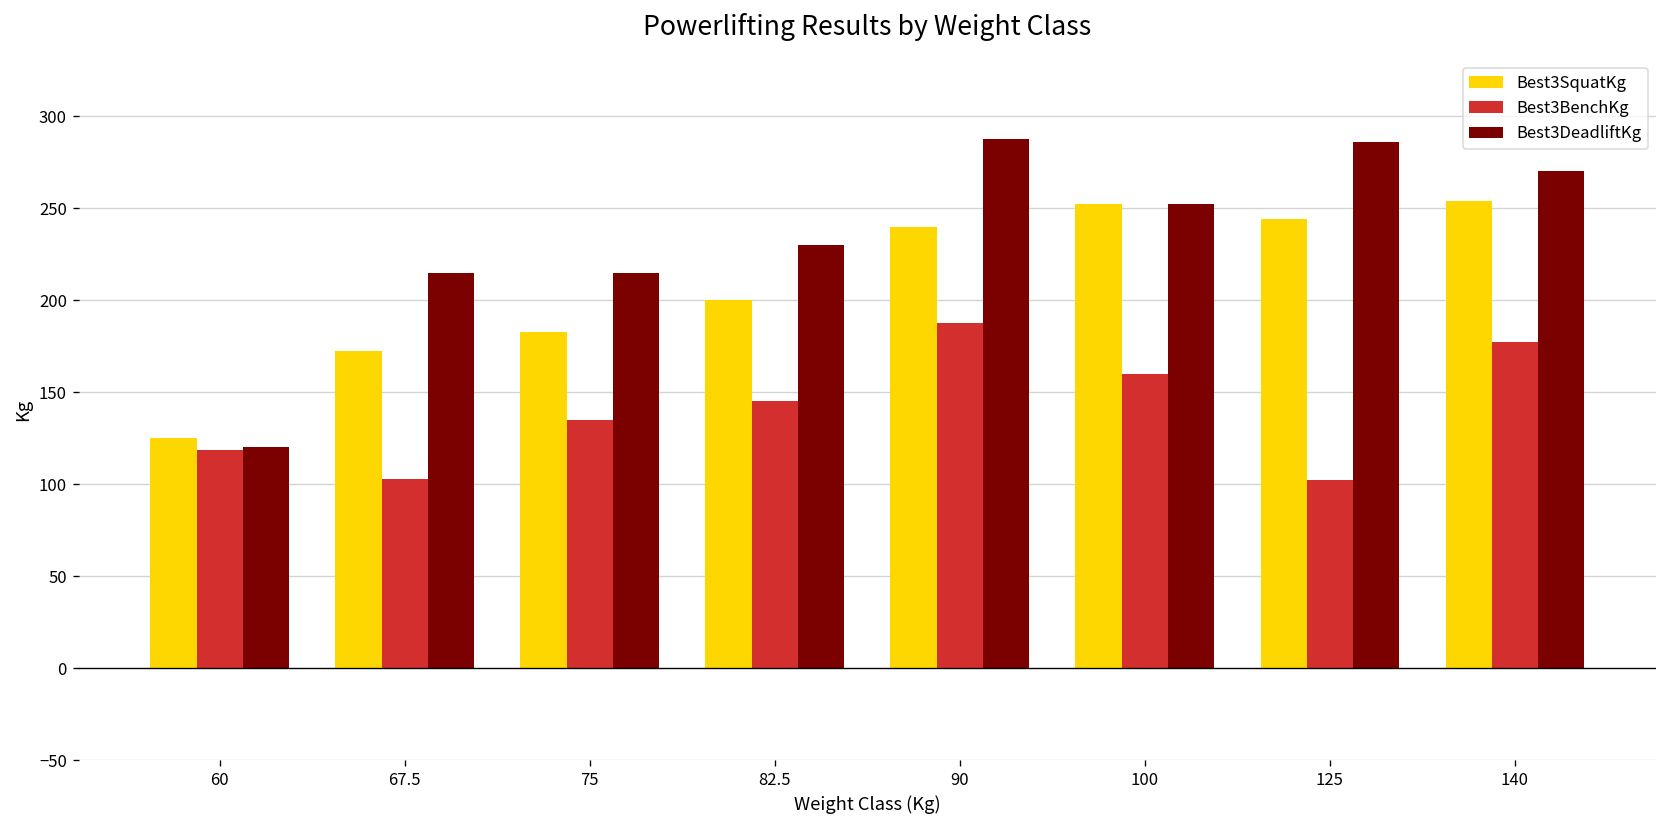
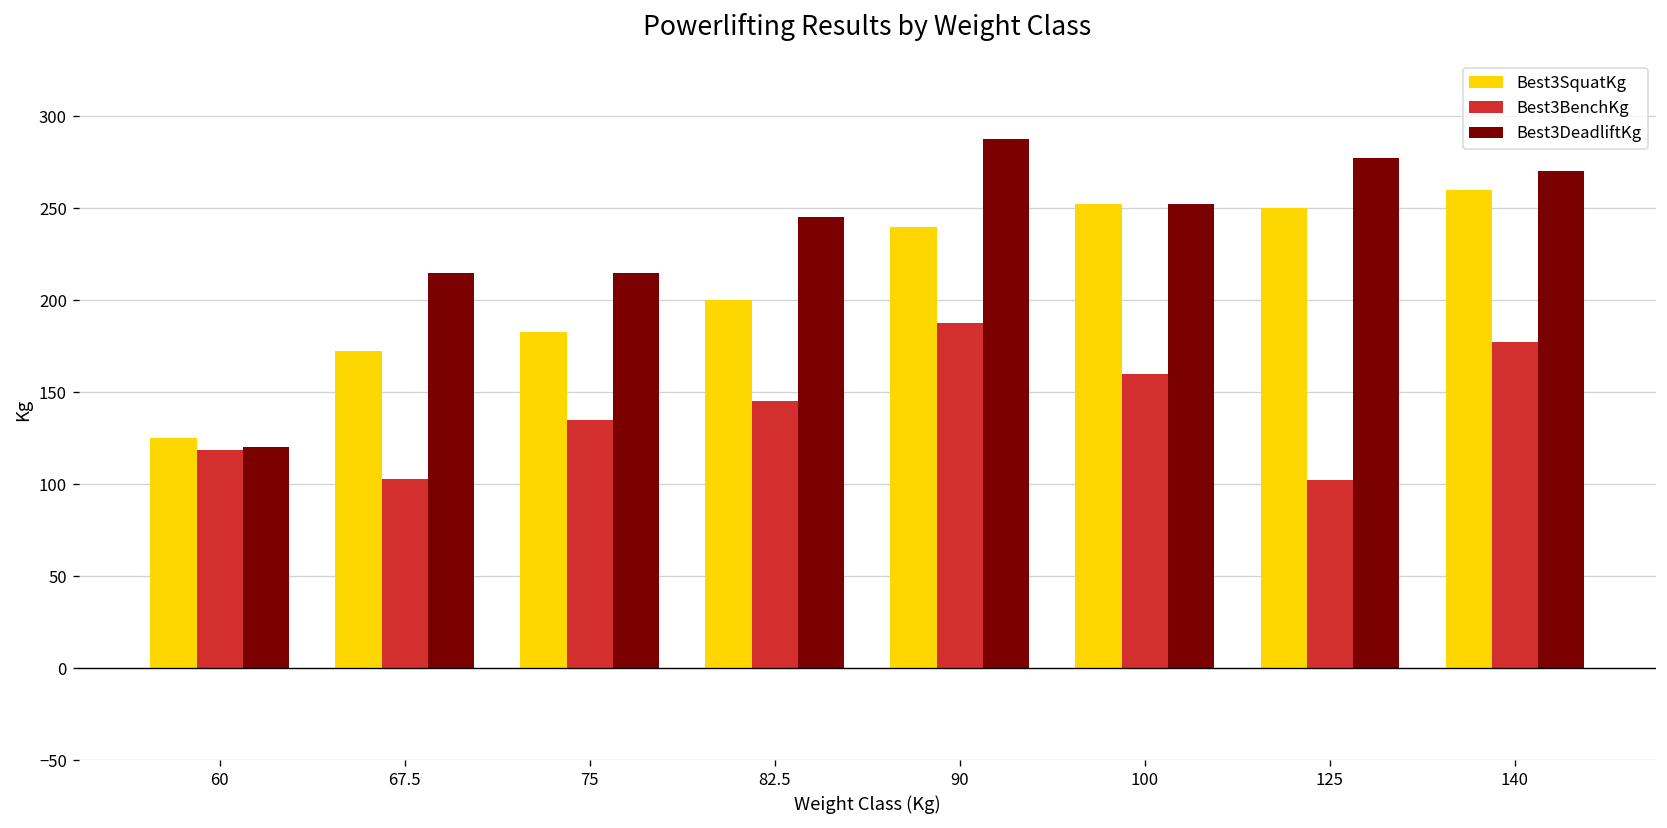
  {
    "Best3SquatKg": {
      "60": 125,
      "67.5": 173,
      "75": 183,
      "82.5": 200,
      "90": 240,
      "100": 253,
-     "125": 244,
-     "140": 254
+     "125": 250,
+     "140": 260
    },
    "Best3BenchKg": {
      "60": 118,
      "67.5": 103,
      "75": 135,
      "82.5": 145,
      "90": 188,
      "100": 160,
      "125": 103,
      "140": 178
    },
    "Best3DeadliftKg": {
      "60": 120,
      "67.5": 215,
      "75": 215,
-     "82.5": 230,
+     "82.5": 245,
      "90": 288,
      "100": 252,
-     "125": 286,
+     "125": 278,
      "140": 270
    }
  }
